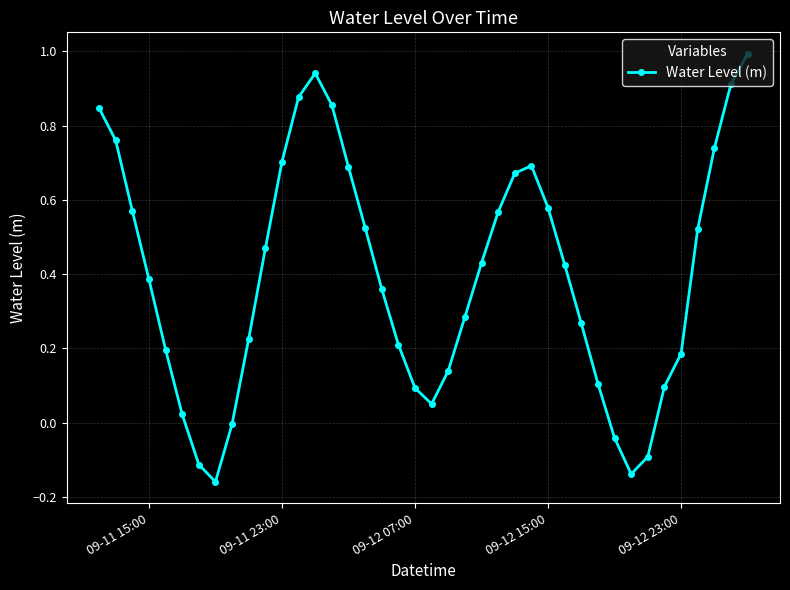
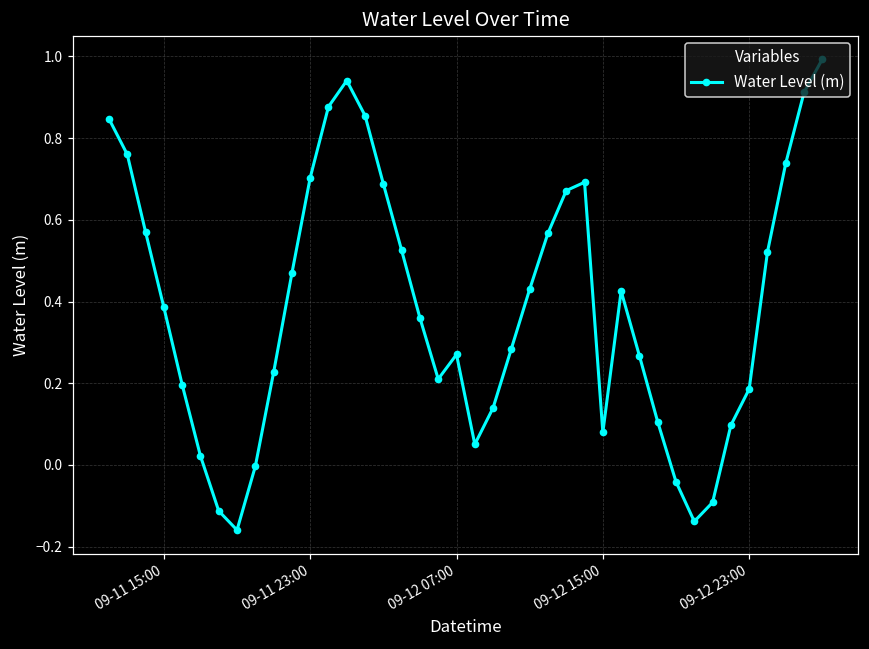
  {
    "09-11 15:00": 0.39,
    "09-11 23:00": 0.70,
-   "09-12 07:00": 0.09,
-   "09-12 15:00": 0.58,
+   "09-12 07:00": 0.27,
+   "09-12 15:00": 0.08,
    "09-12 23:00": 0.19
  }
